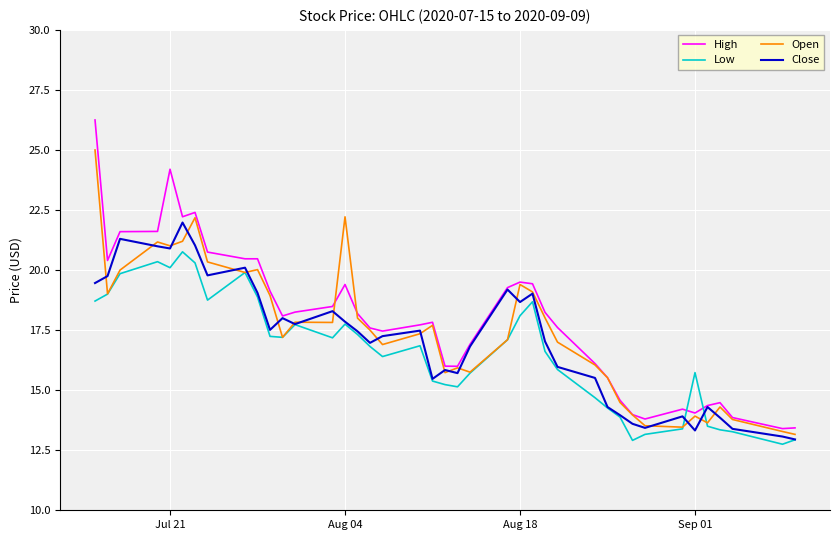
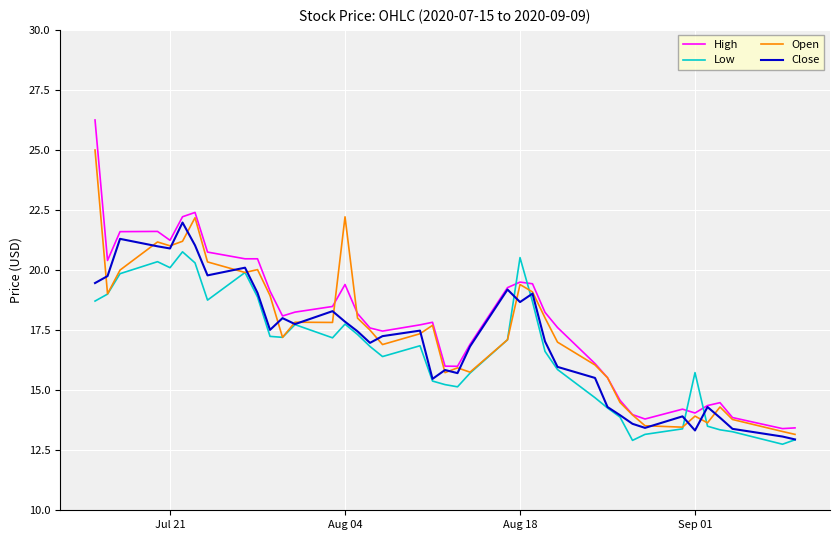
  {
    "High": {
-     "Jul 21": 24.2,
+     "Jul 21": 21.2,
      "Aug 04": 19.4,
      "Sep 01": 14.1
    },
    "Low": {
      "Jul 21": 20.1,
-     "Aug 18": 18.1,
+     "Aug 18": 20.5,
      "Sep 01": 15.7
    },
    "Open": {
      "Jul 21": 21.0,
      "Aug 04": 22.2,
      "Sep 01": 13.9
    },
    "Close": {
      "Jul 21": 20.9,
      "Aug 18": 18.7,
      "Sep 01": 13.3
    }
  }
